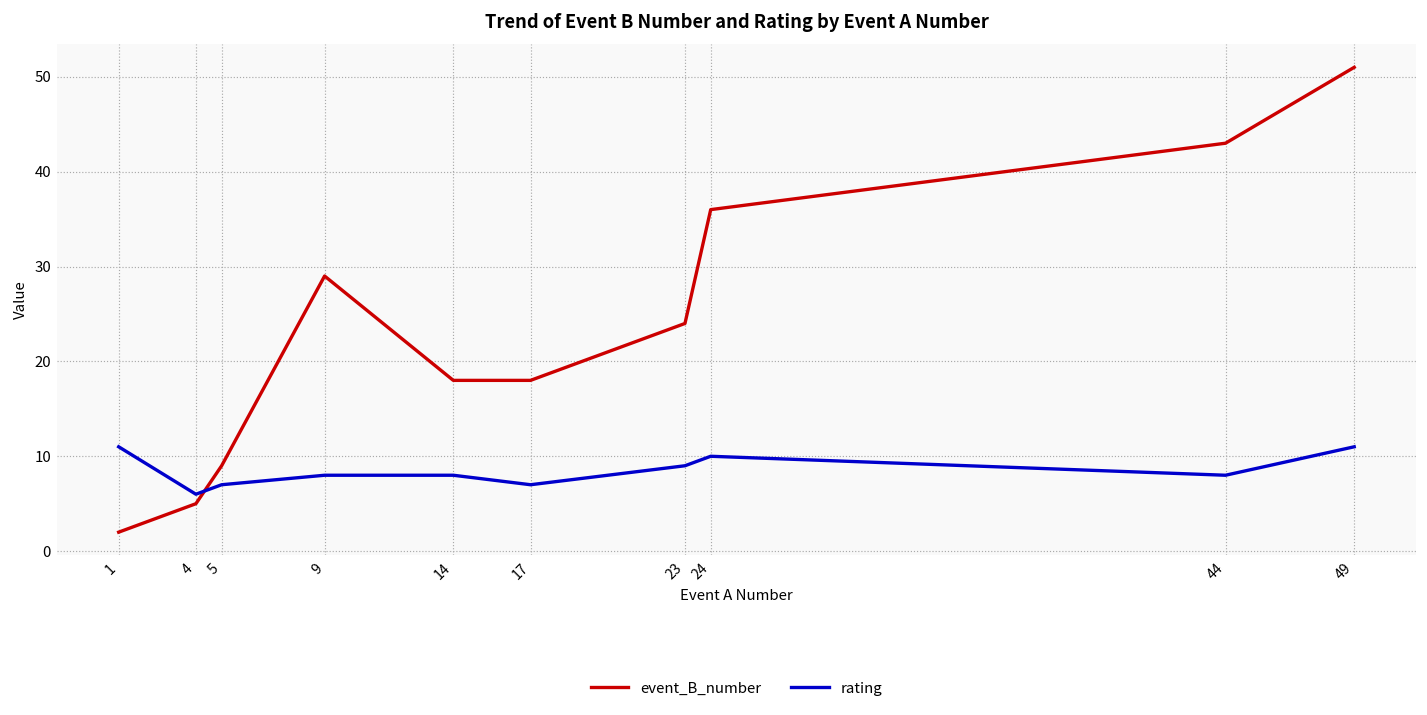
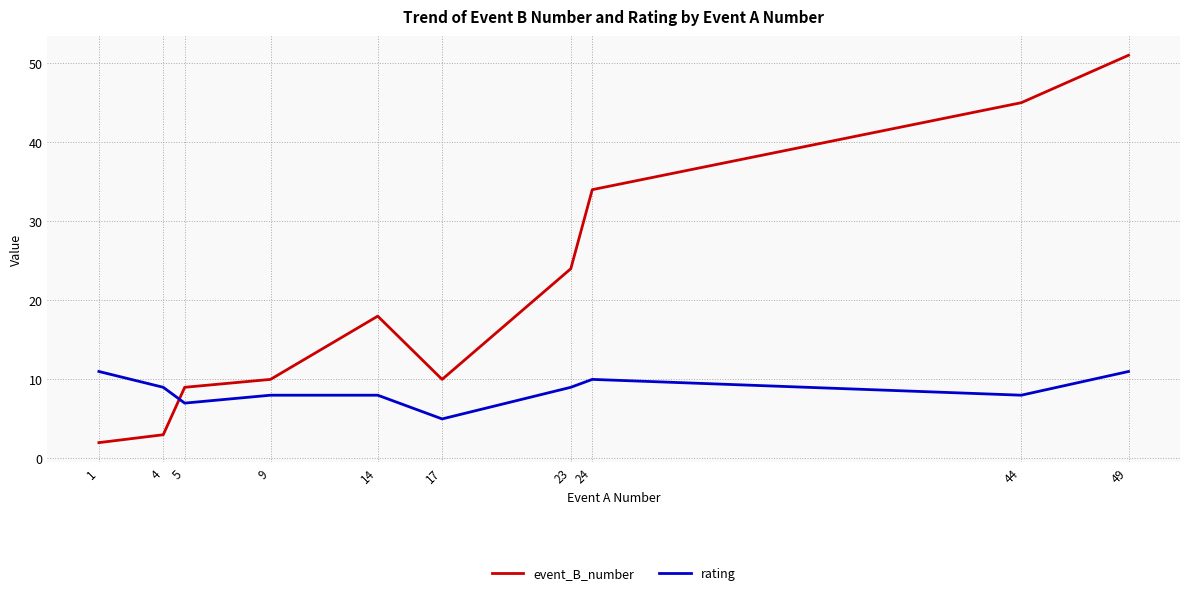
  {
    "event_B_number": {
      "1": 2,
-     "4": 5,
+     "4": 3,
      "5": 9,
-     "9": 29,
+     "9": 10,
      "14": 18,
-     "17": 18,
+     "17": 10,
      "23": 24,
-     "24": 36,
-     "44": 43,
+     "24": 34,
+     "44": 45,
      "49": 51
    },
    "rating": {
      "1": 11,
-     "4": 6,
+     "4": 9,
      "5": 7,
      "9": 8,
      "14": 8,
-     "17": 7,
+     "17": 5,
      "23": 9,
      "24": 10,
      "44": 8,
      "49": 11
    }
  }
